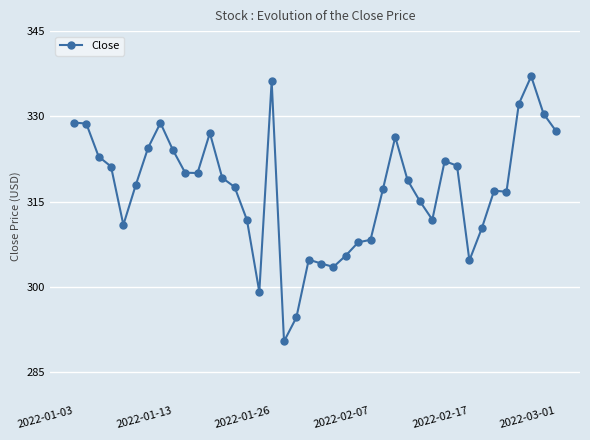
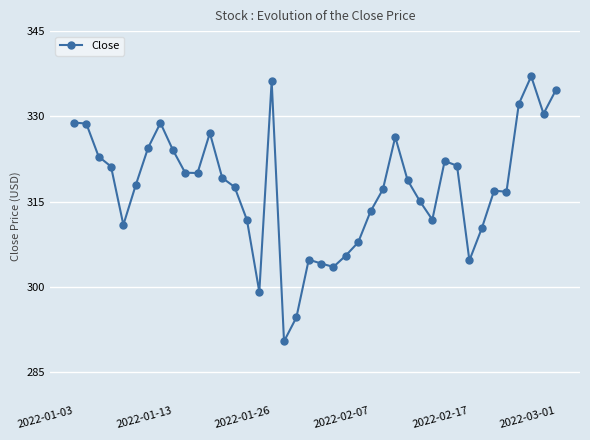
  {
    "2022-01-03": 329,
    "2022-01-13": 324,
    "2022-01-26": 336,
-   "2022-02-07": 308,
+   "2022-02-07": 313,
    "2022-02-17": 305,
-   "2022-03-01": 327
+   "2022-03-01": 335
  }
